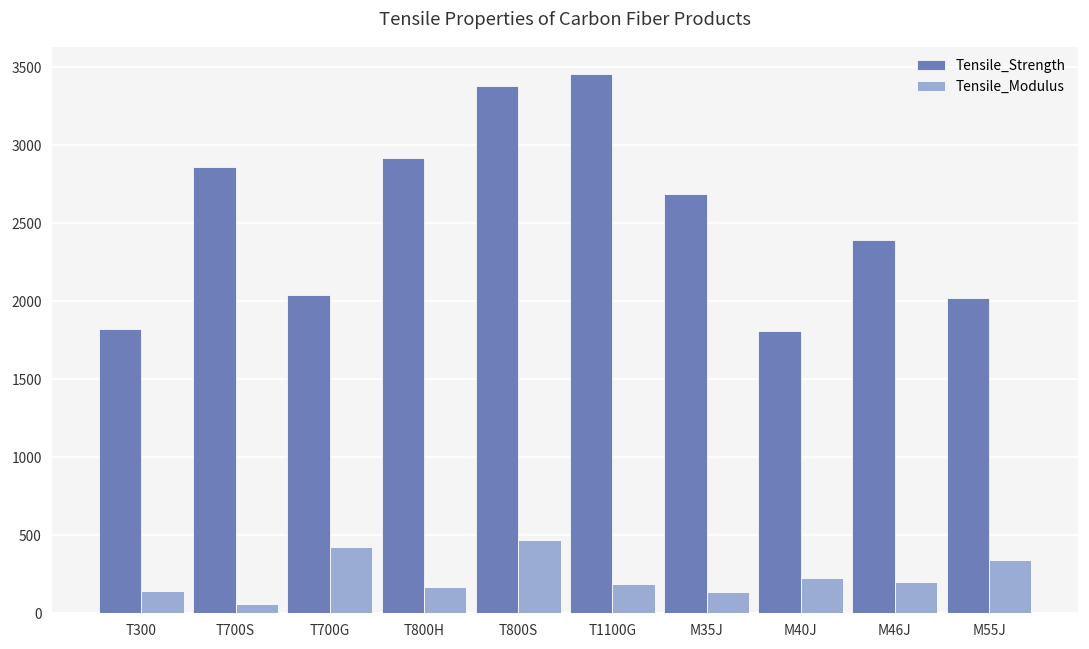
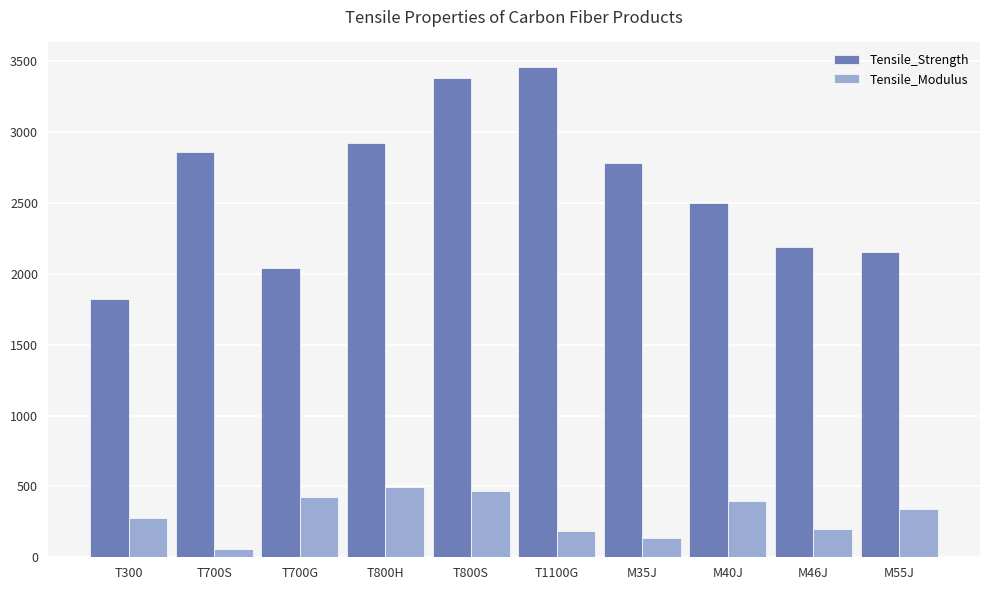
  {
    "Tensile_Strength": {
      "T300": 1820,
      "T700S": 2860,
      "T700G": 2040,
      "T800H": 2920,
      "T800S": 3380,
      "T1100G": 3460,
-     "M35J": 2690,
-     "M40J": 1810,
-     "M46J": 2390,
-     "M55J": 2020
+     "M35J": 2780,
+     "M40J": 2500,
+     "M46J": 2190,
+     "M55J": 2160
    },
    "Tensile_Modulus": {
-     "T300": 140,
+     "T300": 280,
      "T700S": 60,
      "T700G": 420,
-     "T800H": 170,
+     "T800H": 490,
      "T800S": 470,
      "T1100G": 190,
      "M35J": 130,
-     "M40J": 230,
+     "M40J": 400,
      "M46J": 200,
      "M55J": 340
    }
  }
